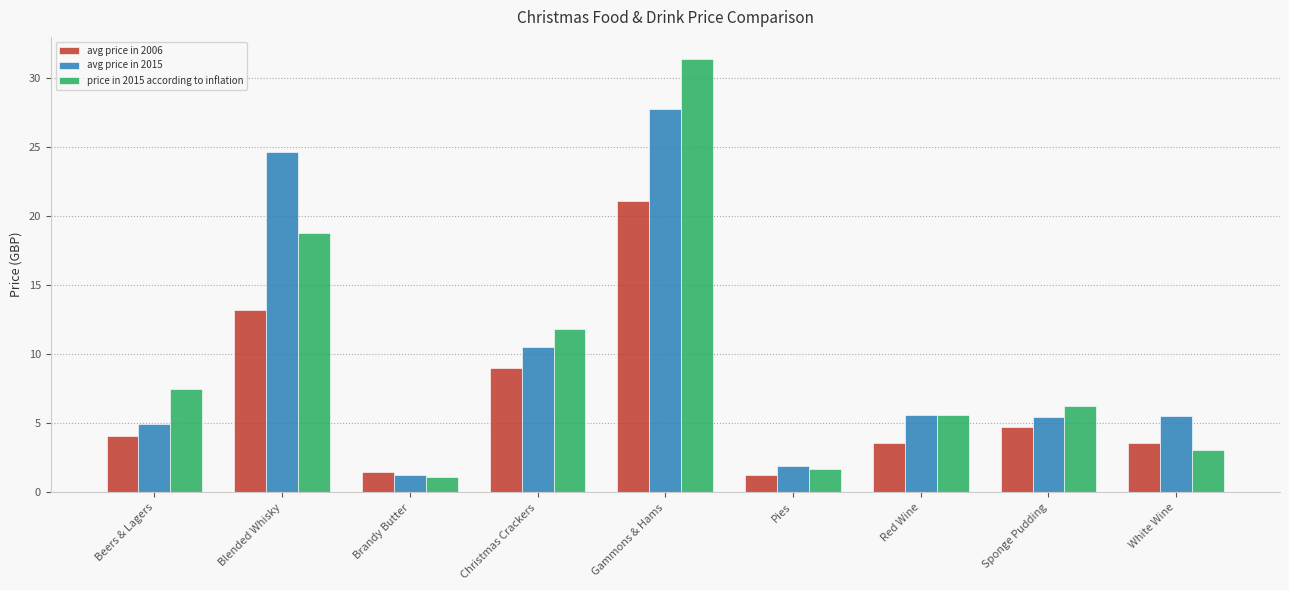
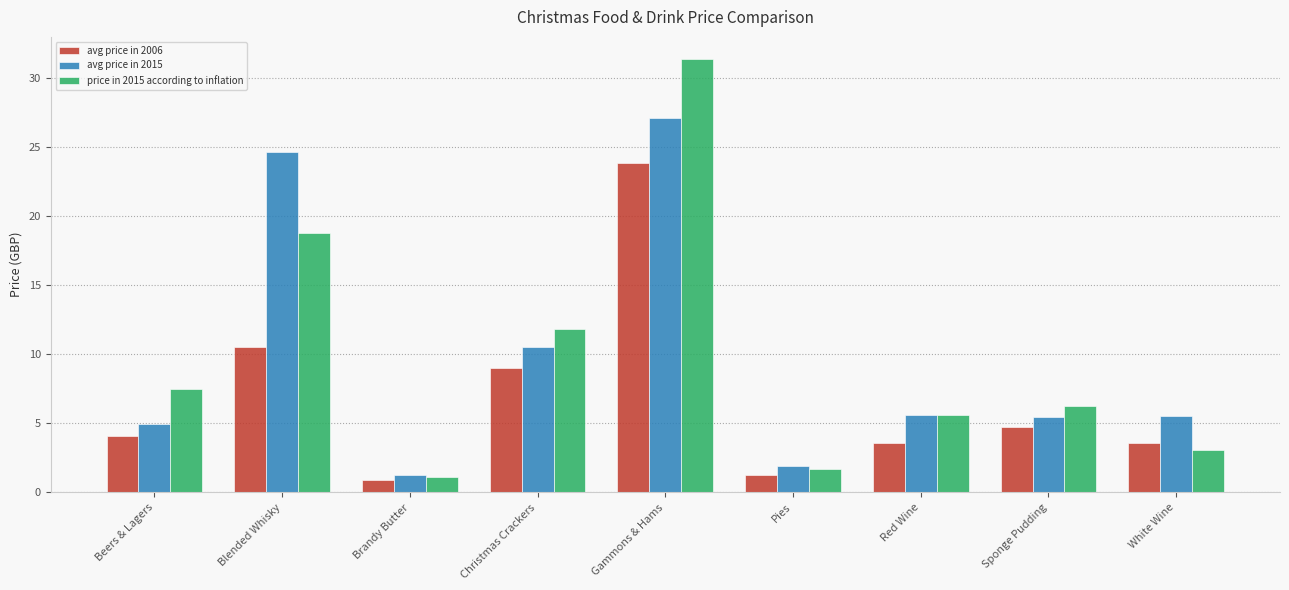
  {
    "avg price in 2006": {
      "Beers & Lagers": 4.1,
-     "Blended Whisky": 13.2,
-     "Brandy Butter": 1.5,
+     "Blended Whisky": 10.6,
+     "Brandy Butter": 0.9,
      "Christmas Crackers": 9.0,
-     "Gammons & Hams": 21.1,
+     "Gammons & Hams": 23.8,
      "Pies": 1.3,
      "Red Wine": 3.6,
      "Sponge Pudding": 4.8,
      "White Wine": 3.6
    },
    "avg price in 2015": {
      "Beers & Lagers": 5.0,
      "Blended Whisky": 24.7,
      "Brandy Butter": 1.3,
      "Christmas Crackers": 10.5,
-     "Gammons & Hams": 27.8,
+     "Gammons & Hams": 27.1,
      "Pies": 1.9,
      "Red Wine": 5.6,
      "Sponge Pudding": 5.4,
      "White Wine": 5.6
    },
    "price in 2015 according to inflation": {
      "Beers & Lagers": 7.5,
      "Blended Whisky": 18.8,
      "Brandy Butter": 1.2,
      "Christmas Crackers": 11.9,
      "Gammons & Hams": 31.4,
      "Pies": 1.7,
      "Red Wine": 5.6,
      "Sponge Pudding": 6.3,
      "White Wine": 3.1
    }
  }
